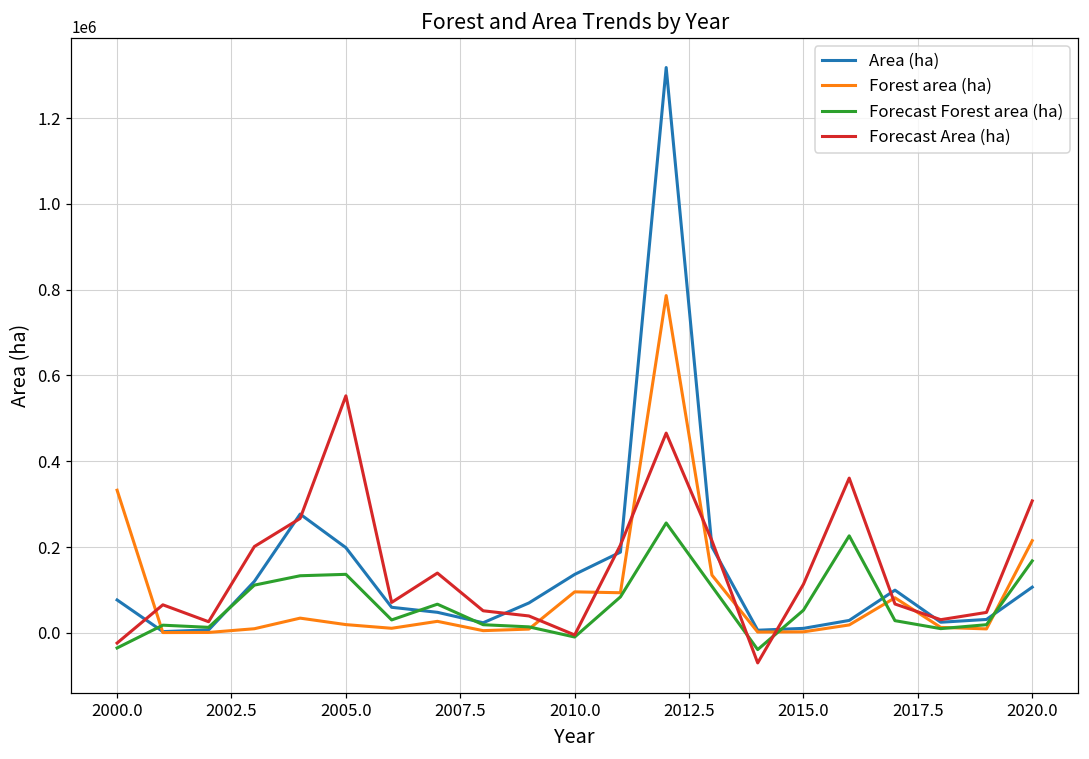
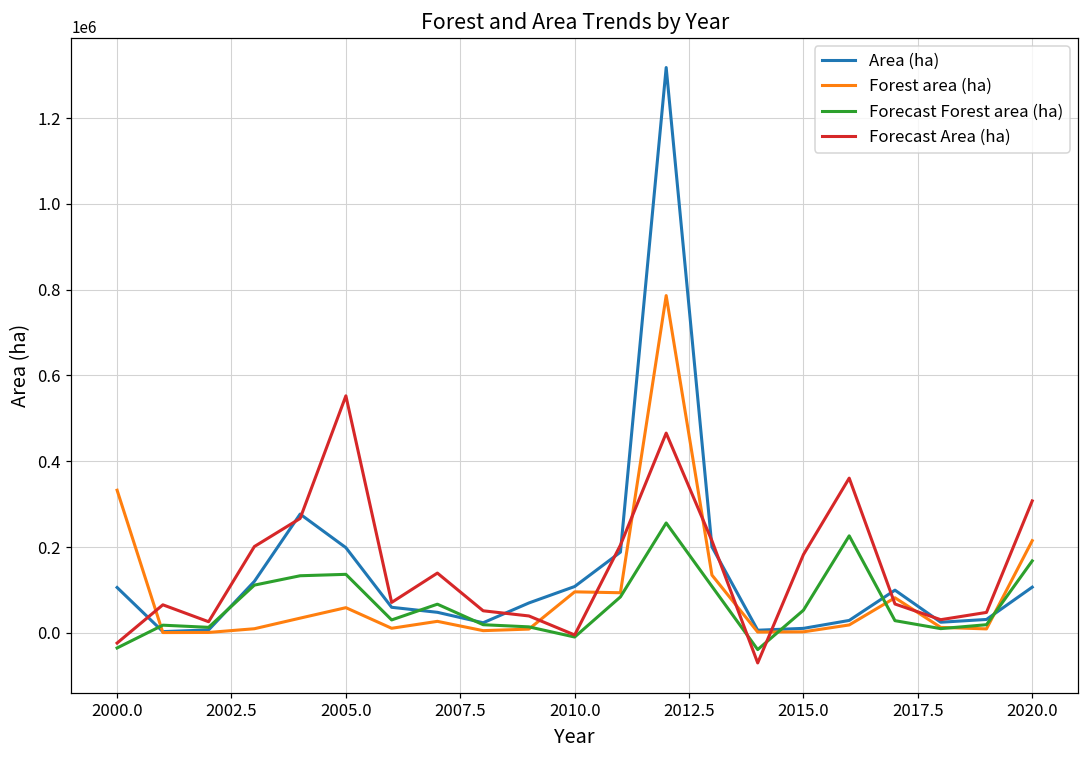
  {
    "Area (ha)": {
-     "2000.0": 80000,
+     "2000.0": 110000,
      "2005.0": 200000,
-     "2010.0": 140000,
+     "2010.0": 110000,
      "2015.0": 10000,
      "2020.0": 110000
    },
    "Forest area (ha)": {
      "2000.0": 330000,
-     "2005.0": 20000,
+     "2005.0": 60000,
      "2010.0": 100000,
      "2015.0": 0,
      "2020.0": 210000
    },
    "Forecast Forest area (ha)": {
      "2000.0": -40000,
      "2005.0": 140000,
      "2015.0": 50000,
      "2020.0": 170000
    },
    "Forecast Area (ha)": {
      "2000.0": -20000,
      "2005.0": 550000,
-     "2015.0": 110000,
+     "2015.0": 180000,
      "2020.0": 310000
    }
  }
